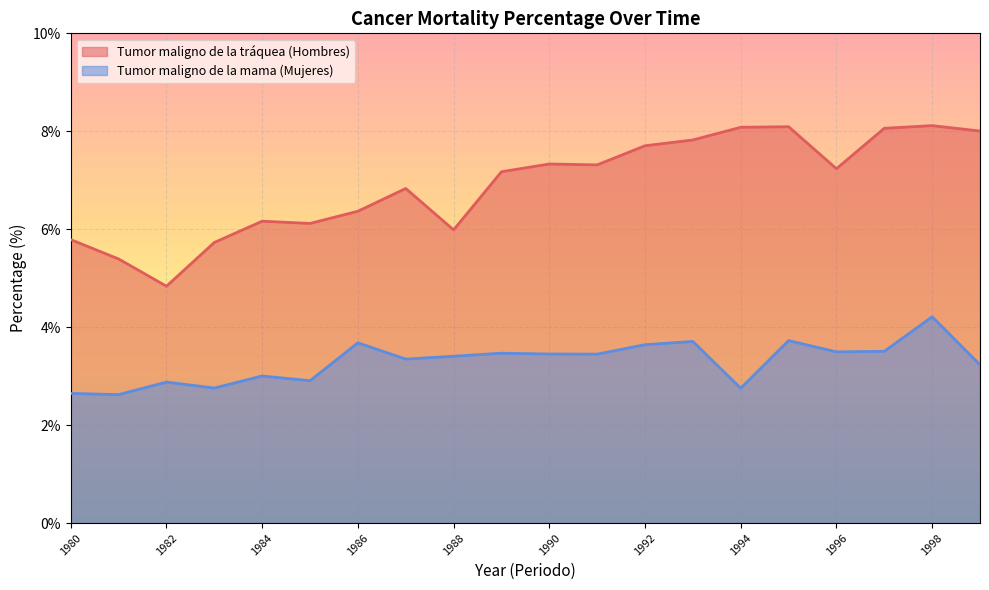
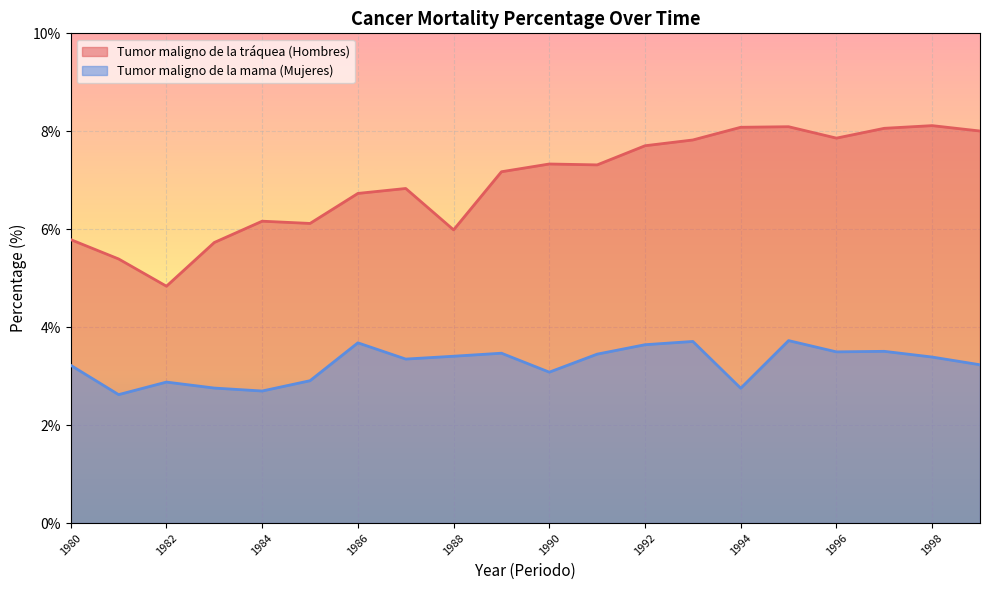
  {
    "Tumor maligno de la tráquea (Hombres)": {
      "1980": "5.8%",
      "1982": "4.8%",
      "1984": "6.2%",
-     "1986": "6.4%",
+     "1986": "6.7%",
      "1988": "6.0%",
      "1990": "7.3%",
      "1992": "7.7%",
      "1994": "8.1%",
-     "1996": "7.2%",
+     "1996": "7.9%",
      "1998": "8.1%"
    },
    "Tumor maligno de la mama (Mujeres)": {
-     "1980": "2.6%",
+     "1980": "3.2%",
      "1982": "2.9%",
-     "1984": "3.0%",
+     "1984": "2.7%",
      "1986": "3.7%",
      "1988": "3.4%",
-     "1990": "3.5%",
+     "1990": "3.1%",
      "1992": "3.6%",
      "1994": "2.8%",
      "1996": "3.5%",
-     "1998": "4.2%"
+     "1998": "3.4%"
    }
  }
